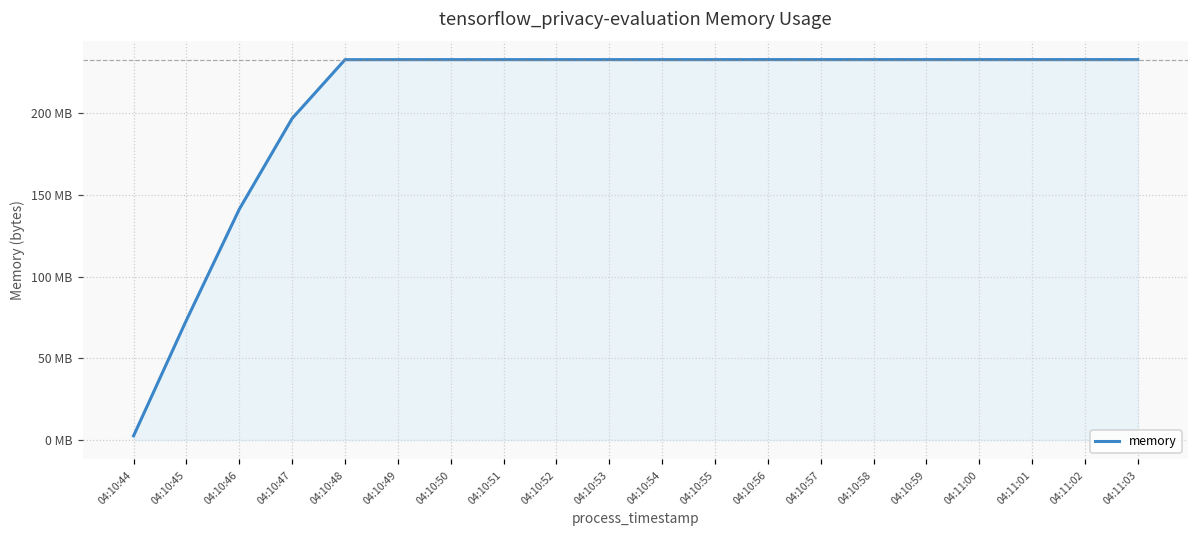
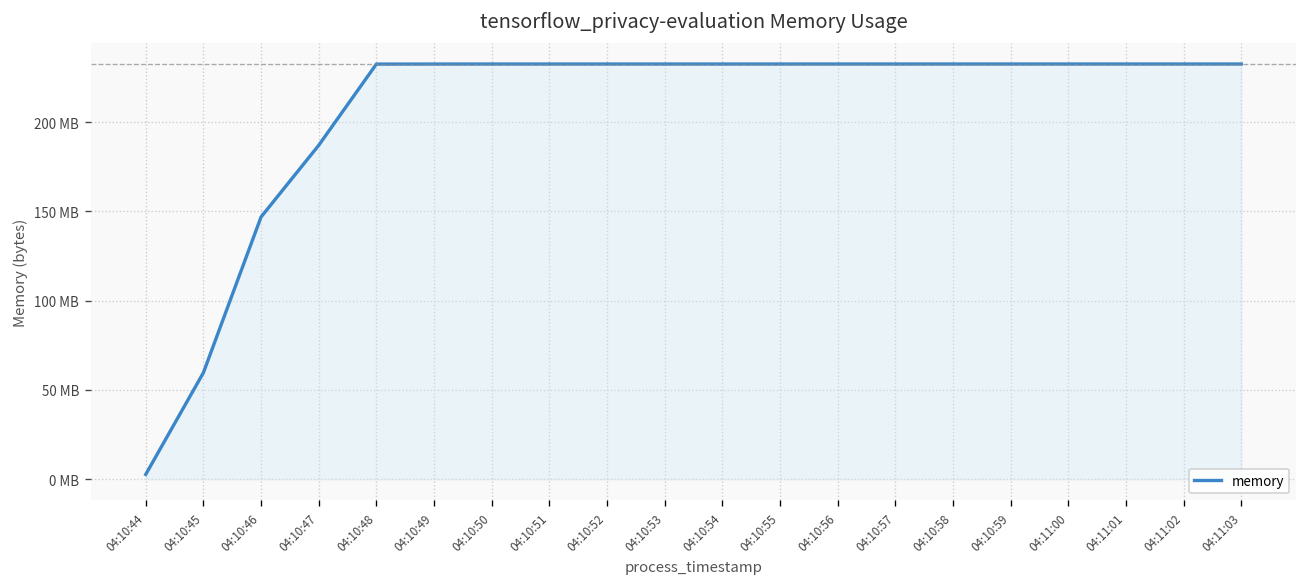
  {
    "04:10:44": "3 MB",
-   "04:10:45": "73 MB",
-   "04:10:46": "141 MB",
-   "04:10:47": "197 MB",
+   "04:10:45": "60 MB",
+   "04:10:46": "147 MB",
+   "04:10:47": "187 MB",
    "04:10:48": "233 MB",
    "04:10:49": "233 MB",
    "04:10:50": "233 MB",
    "04:10:51": "233 MB",
    "04:10:52": "233 MB",
    "04:10:53": "233 MB",
    "04:10:54": "233 MB",
    "04:10:55": "233 MB",
    "04:10:56": "233 MB",
    "04:10:57": "233 MB",
    "04:10:58": "233 MB",
    "04:10:59": "233 MB",
    "04:11:00": "233 MB",
    "04:11:01": "233 MB",
    "04:11:02": "233 MB",
    "04:11:03": "233 MB"
  }
